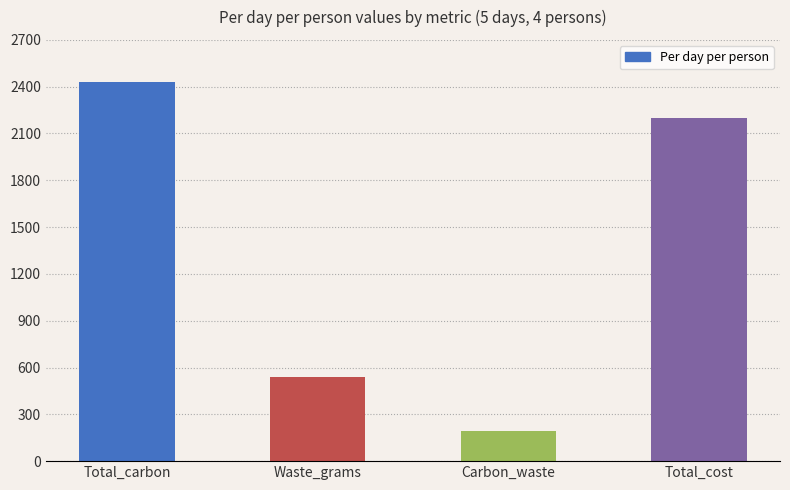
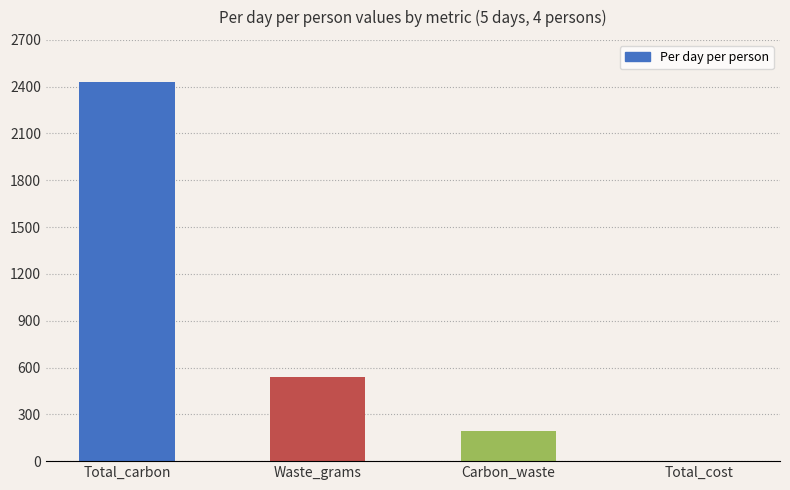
  {
    "Total_carbon": 2430,
    "Waste_grams": 540,
    "Carbon_waste": 190,
-   "Total_cost": 2200
+   "Total_cost": 0
  }
